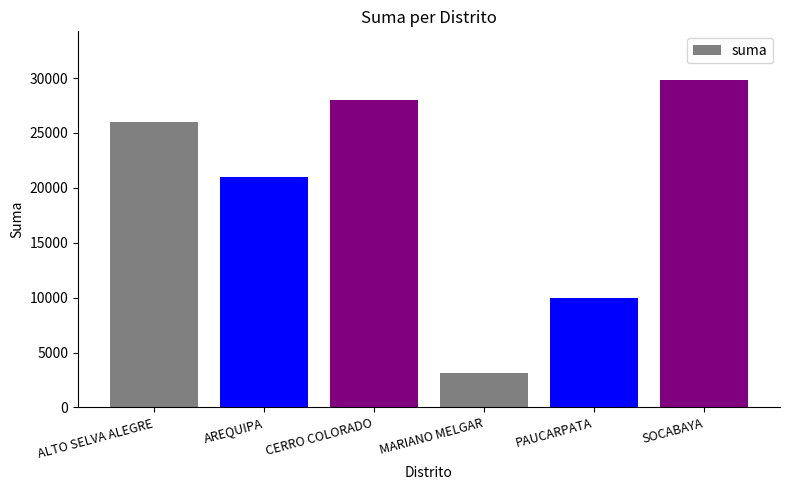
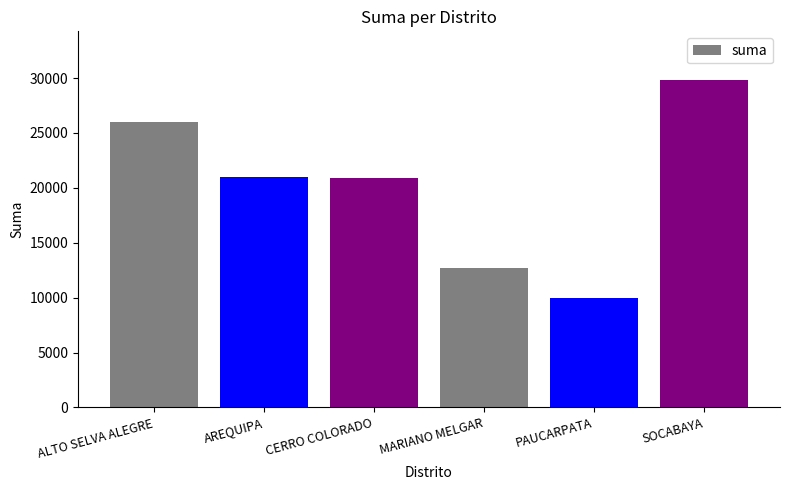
  {
    "ALTO SELVA ALEGRE": 26000,
    "AREQUIPA": 21000,
-   "CERRO COLORADO": 28000,
-   "MARIANO MELGAR": 3100,
+   "CERRO COLORADO": 20900,
+   "MARIANO MELGAR": 12700,
    "PAUCARPATA": 10000,
    "SOCABAYA": 29800
  }
